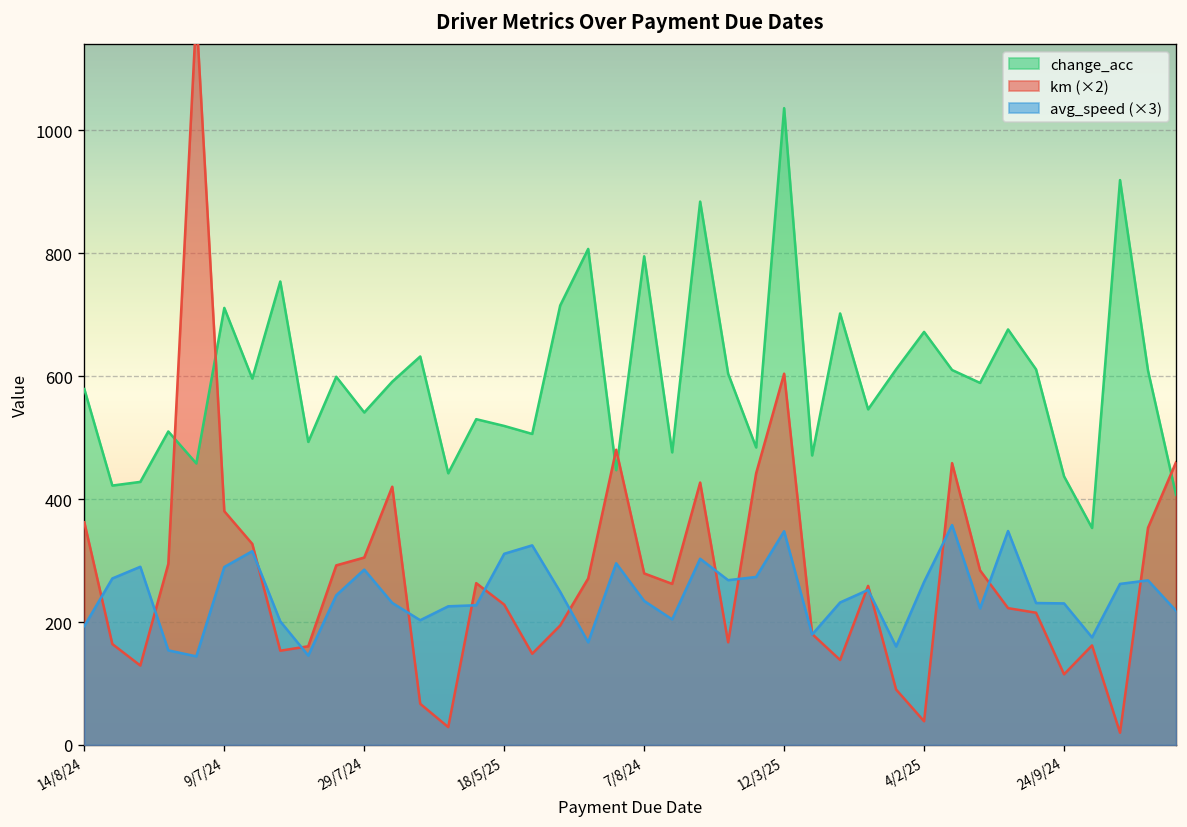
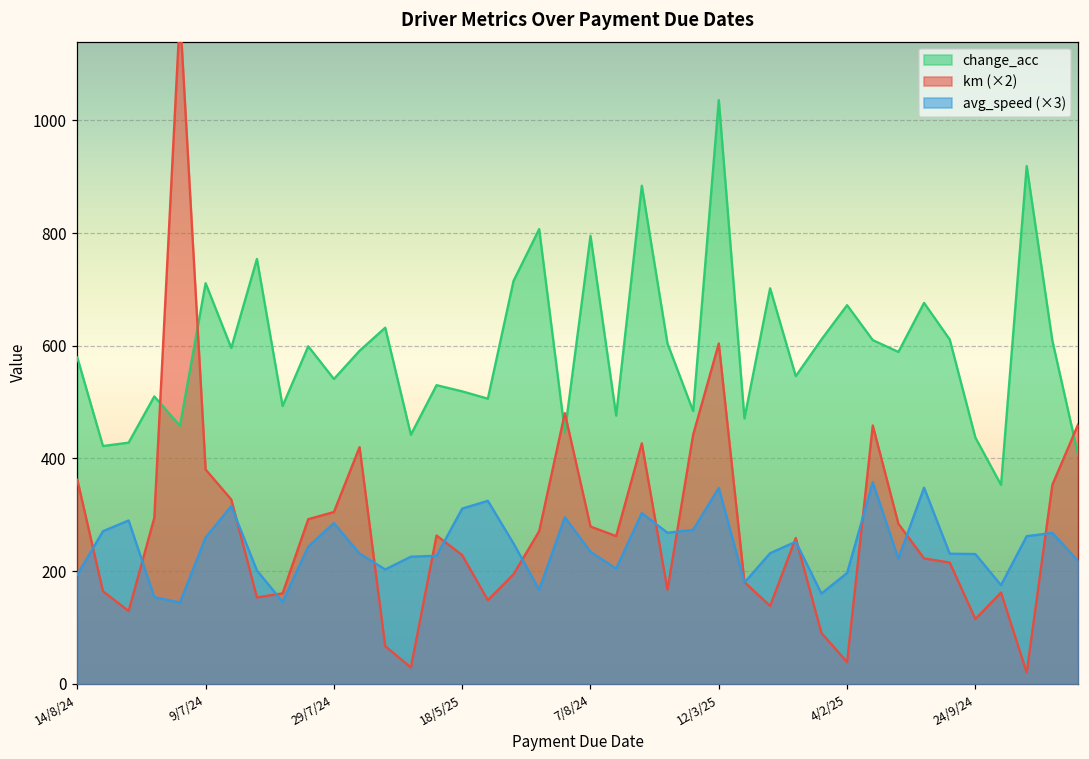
  {
    "change_acc": {
      "14/8/24": 580,
      "9/7/24": 710,
      "29/7/24": 540,
      "18/5/25": 520,
      "7/8/24": 800,
      "12/3/25": 1040,
      "4/2/25": 670,
      "24/9/24": 440
    },
    "km (×2)": {
      "14/8/24": 360,
      "9/7/24": 380,
      "29/7/24": 300,
      "18/5/25": 230,
      "7/8/24": 280,
      "12/3/25": 600,
      "4/2/25": 40,
      "24/9/24": 110
    },
    "avg_speed (×3)": {
      "14/8/24": 190,
-     "9/7/24": 290,
+     "9/7/24": 260,
      "29/7/24": 290,
      "18/5/25": 310,
      "7/8/24": 230,
      "12/3/25": 350,
-     "4/2/25": 270,
+     "4/2/25": 200,
      "24/9/24": 230
    }
  }
